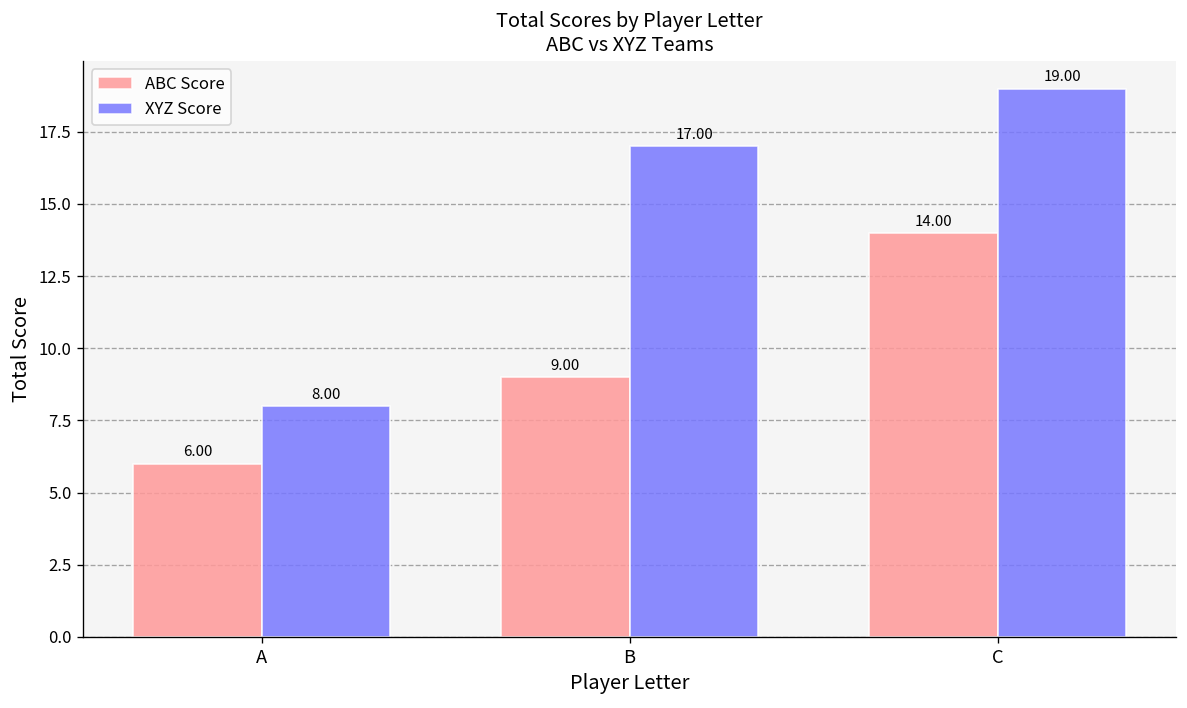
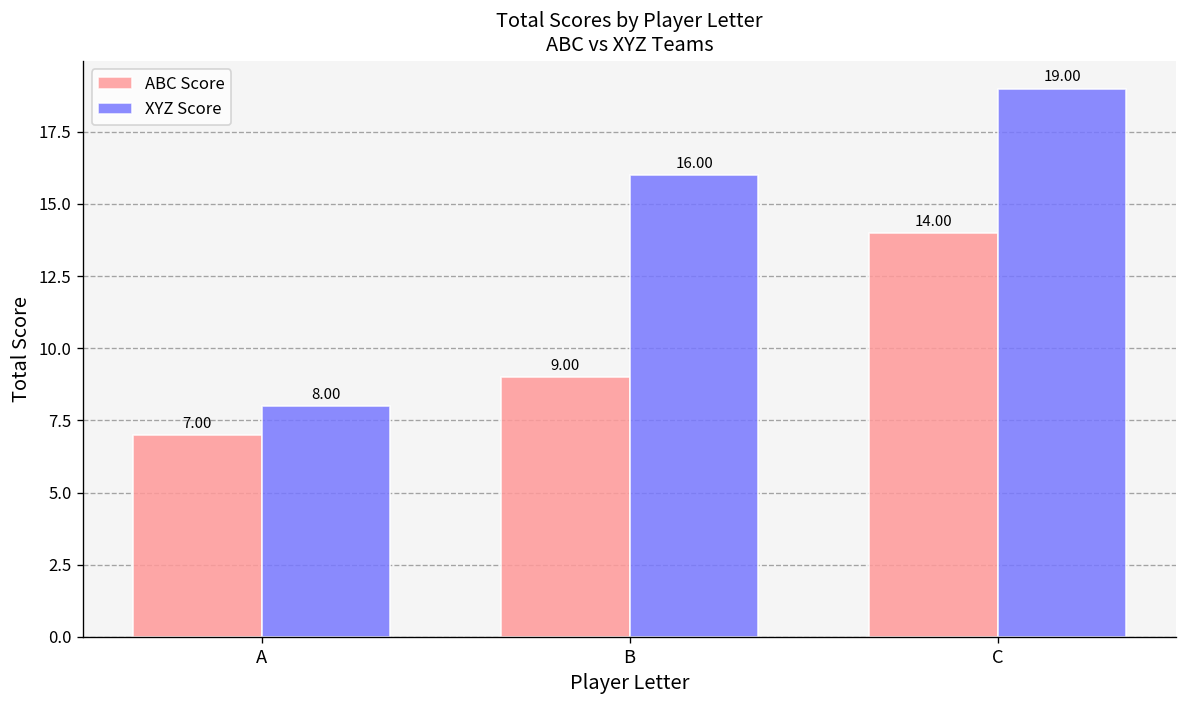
  {
    "ABC Score": {
-     "A": 6.00,
+     "A": 7.00,
      "B": 9.00,
      "C": 14.00
    },
    "XYZ Score": {
      "A": 8.00,
-     "B": 17.00,
+     "B": 16.00,
      "C": 19.00
    }
  }
